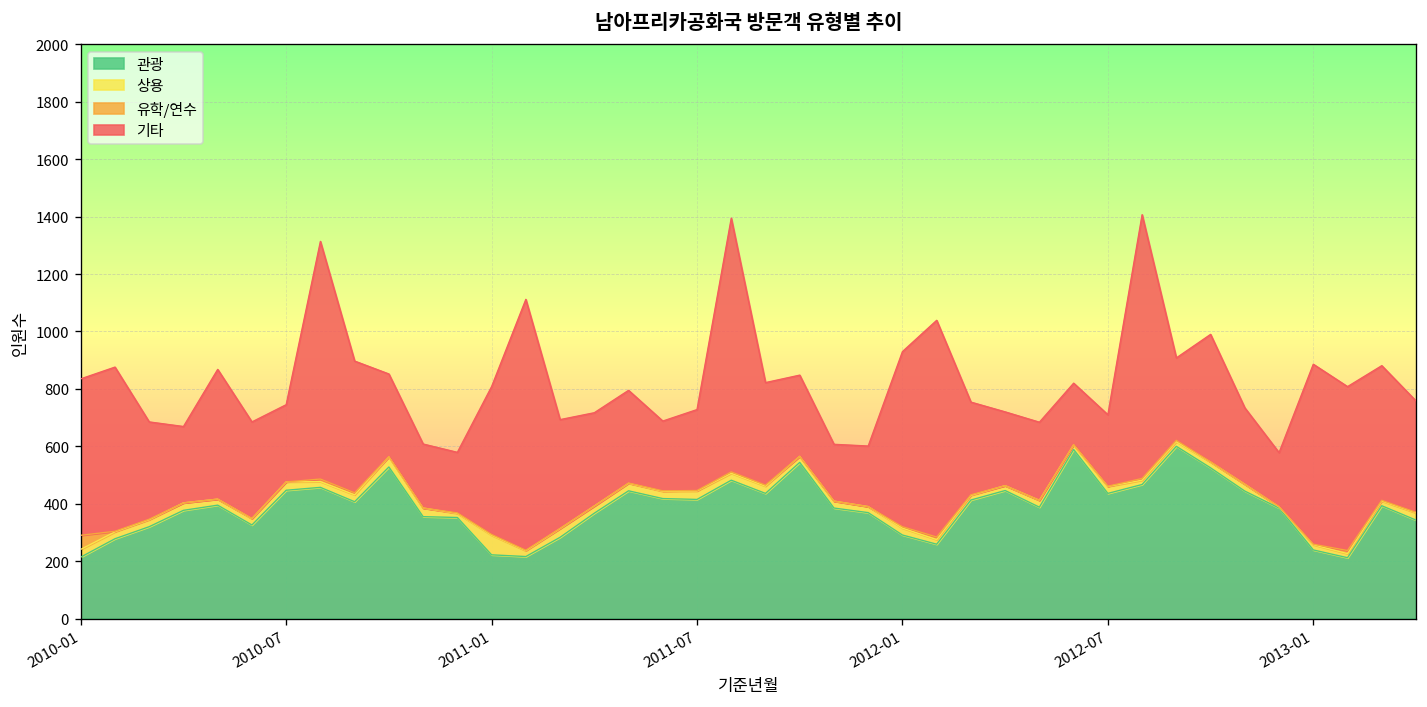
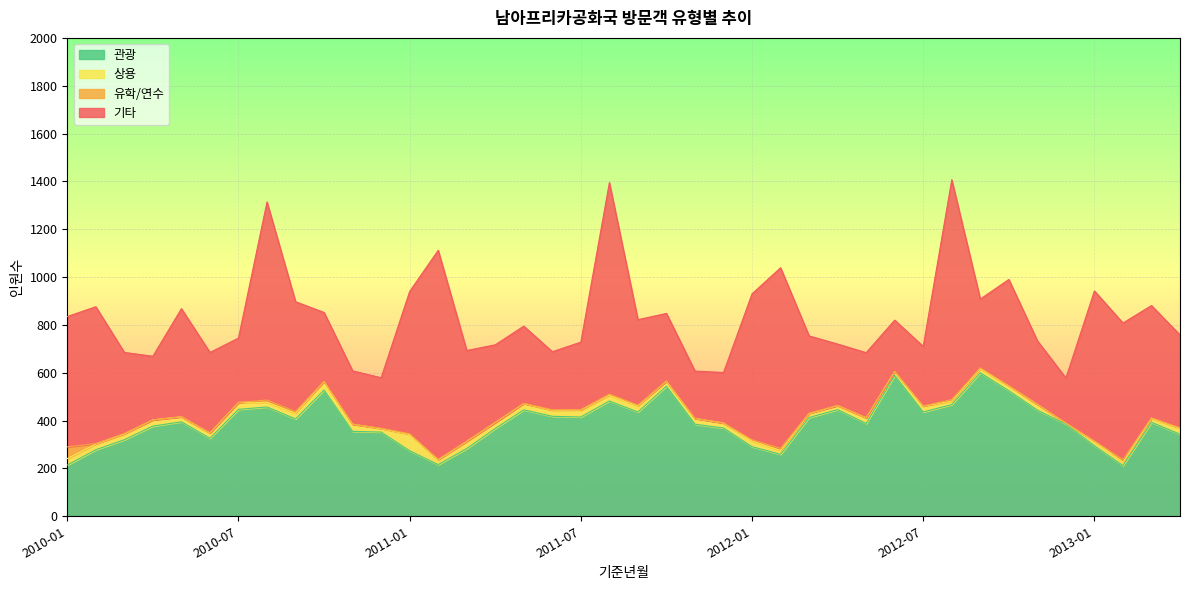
  {
    "관광": {
      "2010-01": 210,
      "2010-07": 450,
-     "2011-01": 220,
+     "2011-01": 270,
      "2011-07": 420,
      "2012-01": 290,
      "2012-07": 440,
-     "2013-01": 240
+     "2013-01": 300
    },
    "상용": {
      "2010-01": 30
    },
    "유학/연수": {
      "2010-01": 50
    },
    "기타": {
      "2010-01": 550,
      "2010-07": 270,
-     "2011-01": 520,
+     "2011-01": 600,
      "2011-07": 280,
      "2012-01": 610,
      "2012-07": 250,
      "2013-01": 630
    }
  }
